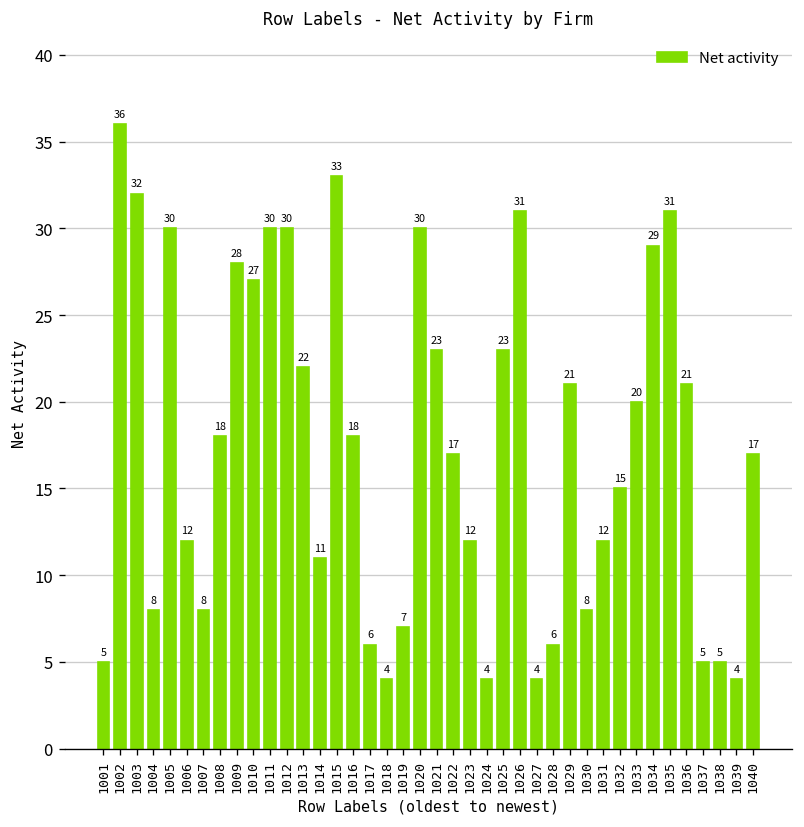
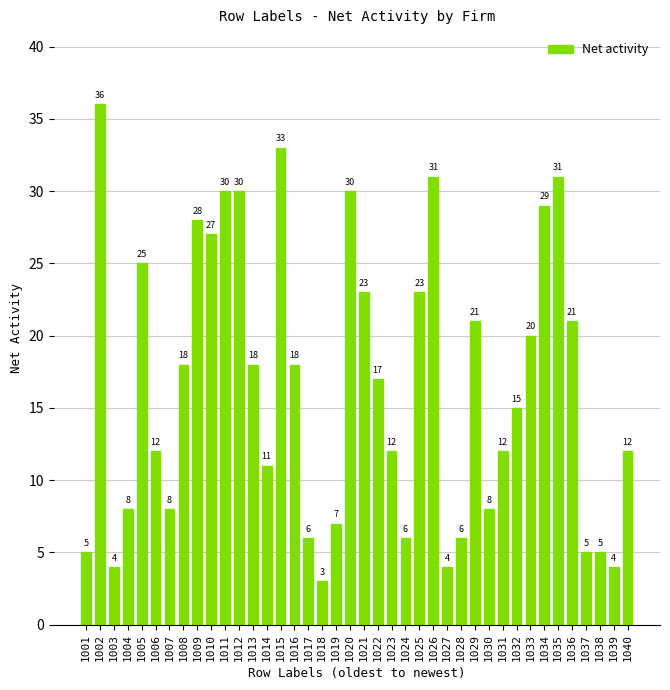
  {
    "1001": 5,
    "1002": 36,
-   "1003": 32,
+   "1003": 4,
    "1004": 8,
-   "1005": 30,
+   "1005": 25,
    "1006": 12,
    "1007": 8,
    "1008": 18,
    "1009": 28,
    "1010": 27,
    "1011": 30,
    "1012": 30,
-   "1013": 22,
+   "1013": 18,
    "1014": 11,
    "1015": 33,
    "1016": 18,
    "1017": 6,
-   "1018": 4,
+   "1018": 3,
    "1019": 7,
    "1020": 30,
    "1021": 23,
    "1022": 17,
    "1023": 12,
-   "1024": 4,
+   "1024": 6,
    "1025": 23,
    "1026": 31,
    "1027": 4,
    "1028": 6,
    "1029": 21,
    "1030": 8,
    "1031": 12,
    "1032": 15,
    "1033": 20,
    "1034": 29,
    "1035": 31,
    "1036": 21,
    "1037": 5,
    "1038": 5,
    "1039": 4,
-   "1040": 17
+   "1040": 12
  }
